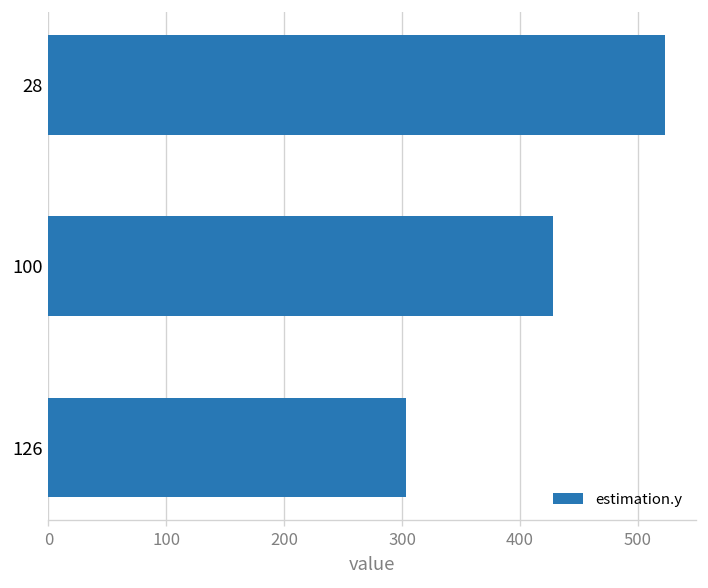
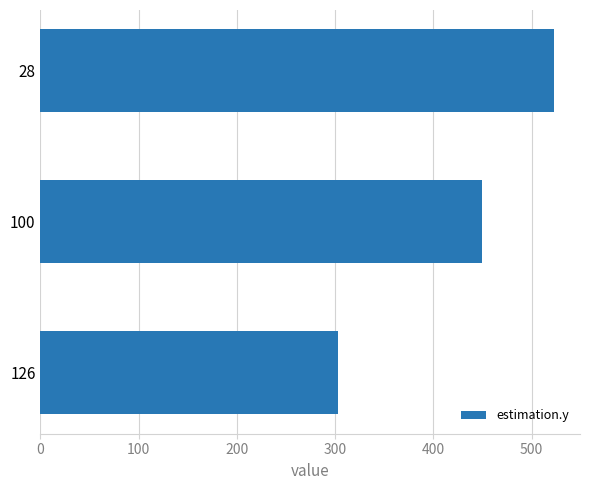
  {
    "28": 520,
-   "100": 430,
+   "100": 450,
    "126": 300
  }
